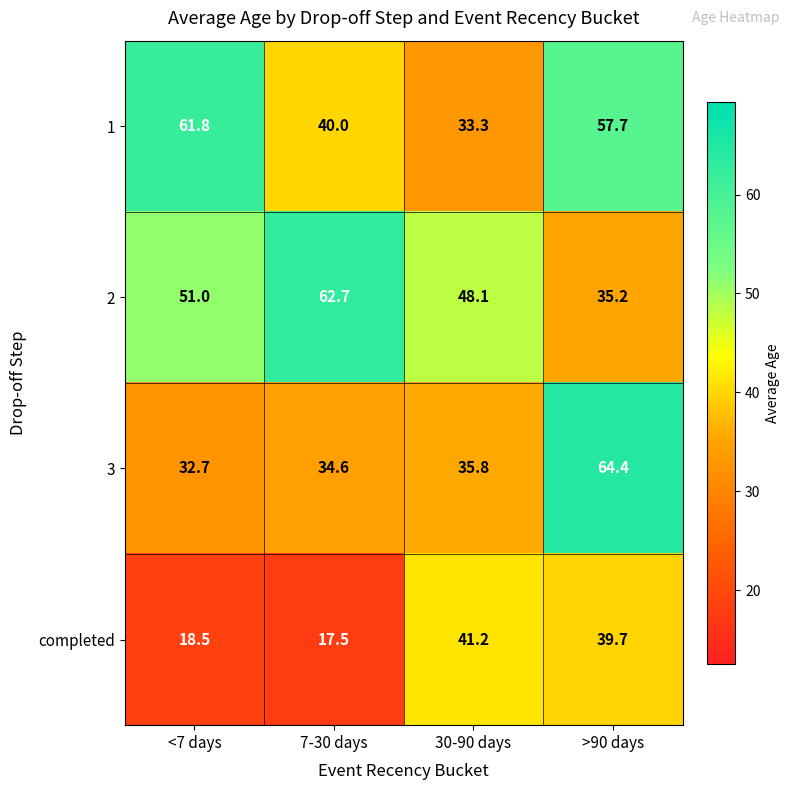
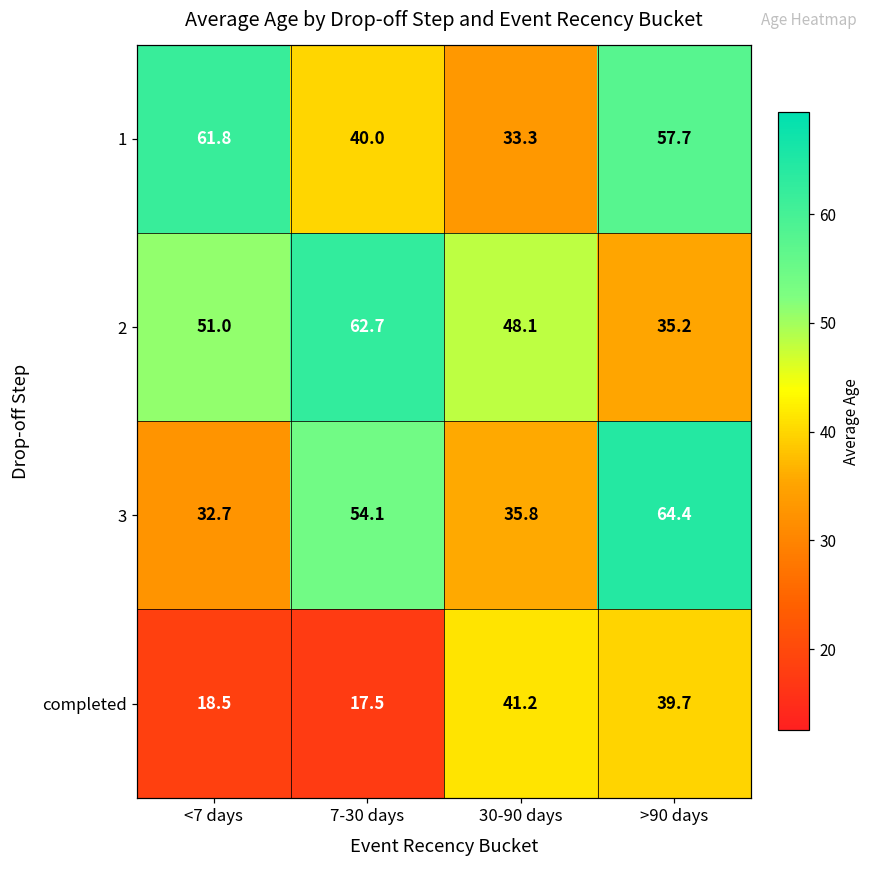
  {
    "1": {
      "<7 days": 61.8,
      "7-30 days": 40.0,
      "30-90 days": 33.3,
      ">90 days": 57.7
    },
    "2": {
      "<7 days": 51.0,
      "7-30 days": 62.7,
      "30-90 days": 48.1,
      ">90 days": 35.2
    },
    "3": {
      "<7 days": 32.7,
-     "7-30 days": 34.6,
+     "7-30 days": 54.1,
      "30-90 days": 35.8,
      ">90 days": 64.4
    },
    "completed": {
      "<7 days": 18.5,
      "7-30 days": 17.5,
      "30-90 days": 41.2,
      ">90 days": 39.7
    }
  }
